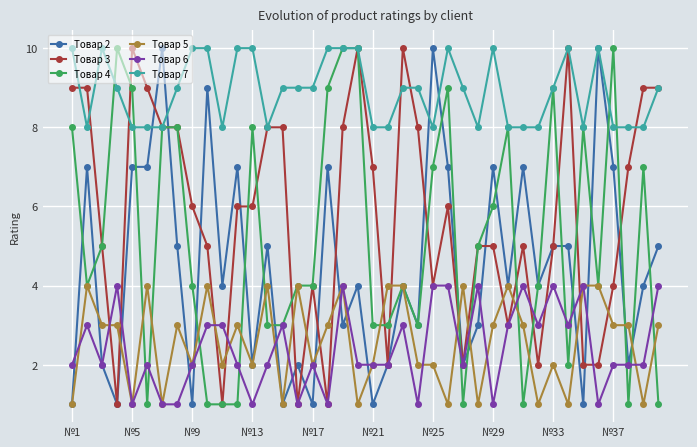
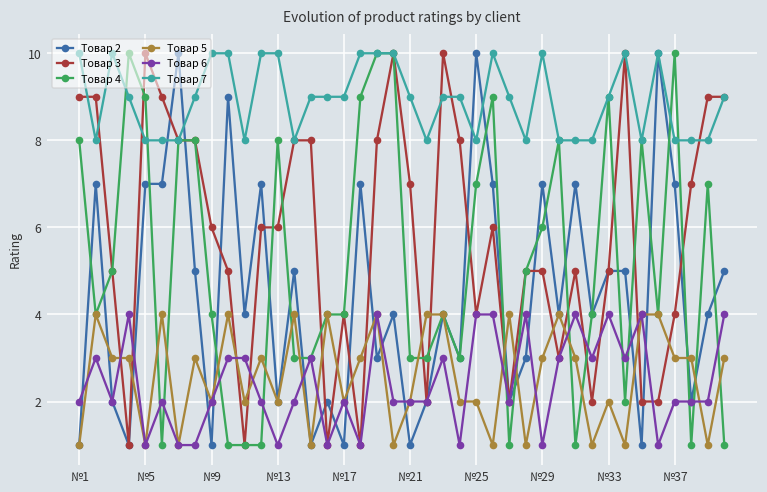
  {
    "Товар 2": {
      "№5": 7,
      "№9": 1,
      "№17": 1,
      "№21": 1,
      "№25": 10,
      "№29": 7,
      "№37": 7
    },
    "Товар 3": {
      "№1": 9,
      "№9": 6,
      "№13": 6,
      "№21": 7,
      "№29": 5,
      "№37": 4
    },
    "Товар 4": {
      "№1": 8,
      "№5": 9,
      "№9": 4,
      "№13": 8,
      "№21": 3,
      "№25": 7,
      "№29": 6,
      "№37": 10
    },
    "Товар 5": {
      "№25": 2,
      "№29": 3,
      "№33": 2,
      "№37": 3
    },
    "Товар 6": {
      "№1": 2,
      "№13": 1,
      "№29": 1,
      "№33": 4,
      "№37": 2
    },
    "Товар 7": {
      "№5": 8,
      "№9": 10,
      "№13": 10,
      "№17": 9,
-     "№21": 8,
+     "№21": 9,
      "№25": 8,
      "№29": 10,
      "№37": 8
    }
  }
